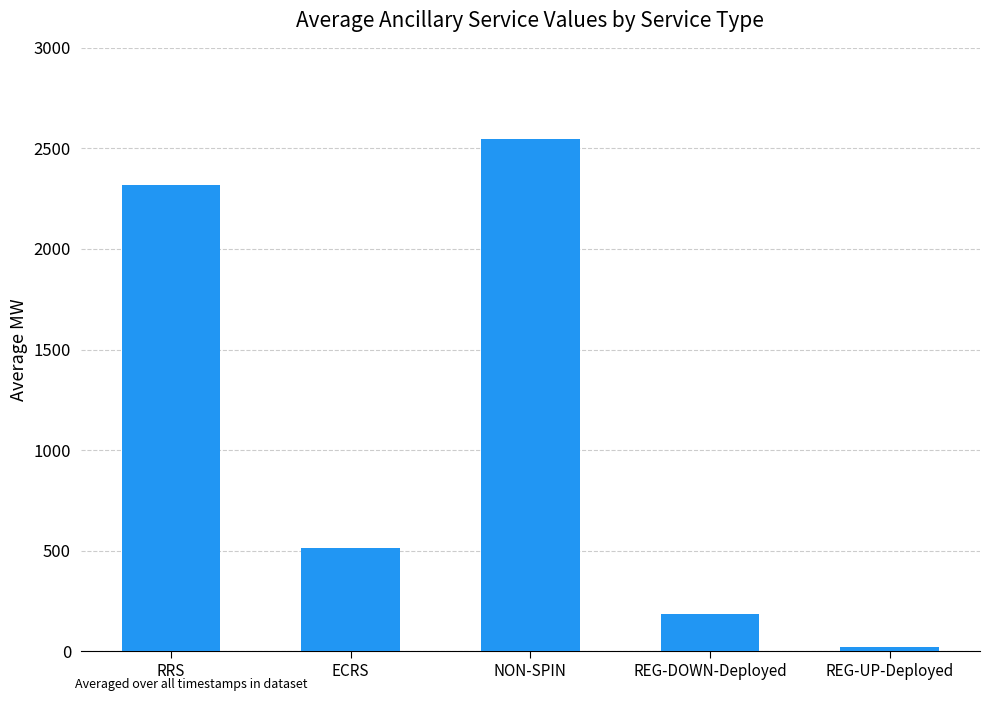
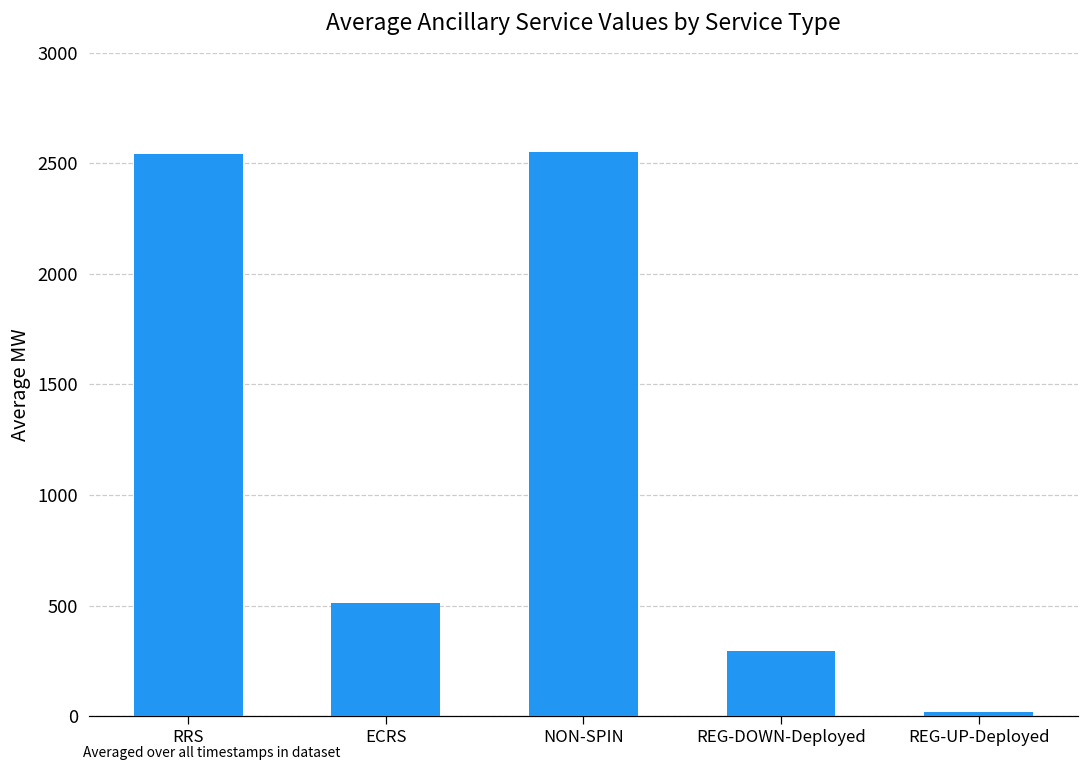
  {
-   "RRS": 2320,
+   "RRS": 2540,
    "ECRS": 510,
    "NON-SPIN": 2550,
-   "REG-DOWN-Deployed": 190,
+   "REG-DOWN-Deployed": 300,
    "REG-UP-Deployed": 20
  }
